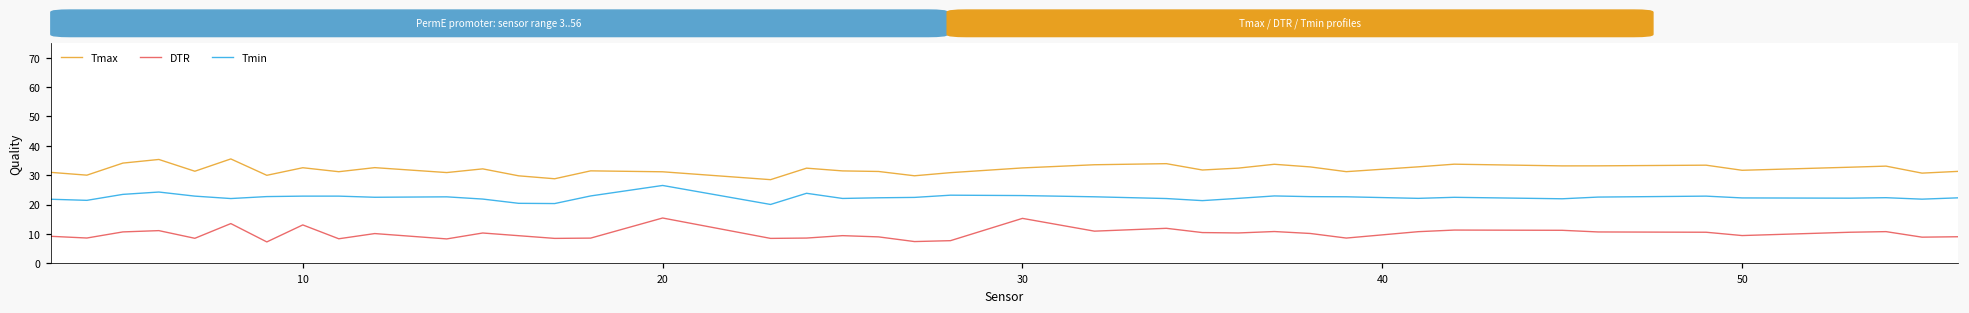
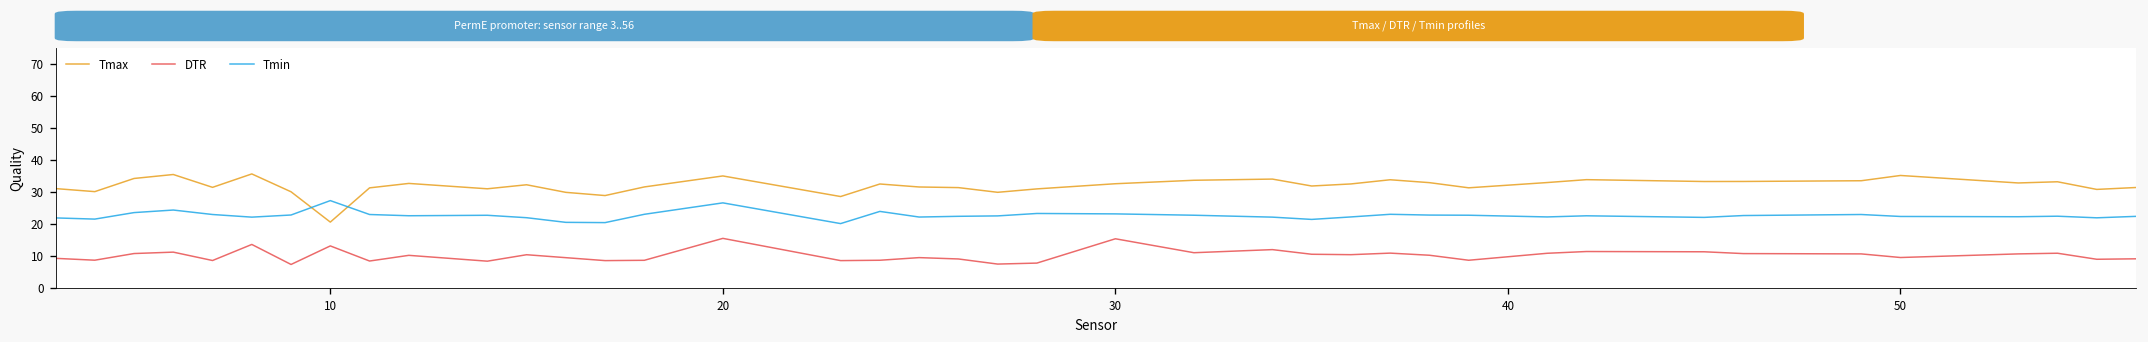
  {
    "Tmax": {
-     "10": 33,
-     "20": 31,
+     "10": 20,
+     "20": 35,
      "30": 32,
-     "50": 32
+     "50": 35
    },
    "DTR": {
      "10": 13,
      "20": 15,
      "30": 15,
      "50": 9
    },
    "Tmin": {
-     "10": 23,
+     "10": 27,
      "20": 26,
      "30": 23,
      "50": 22
    }
  }
